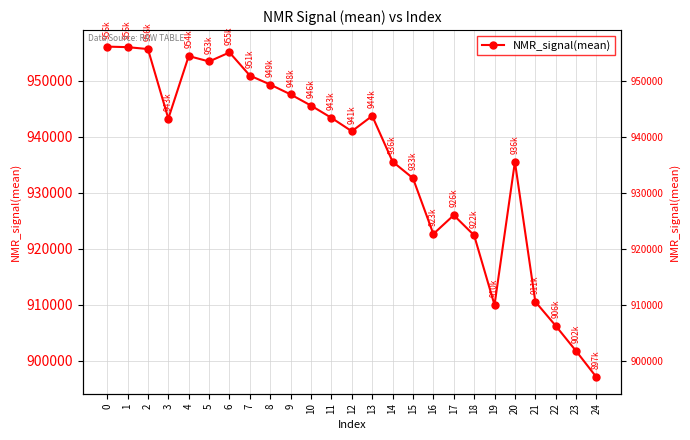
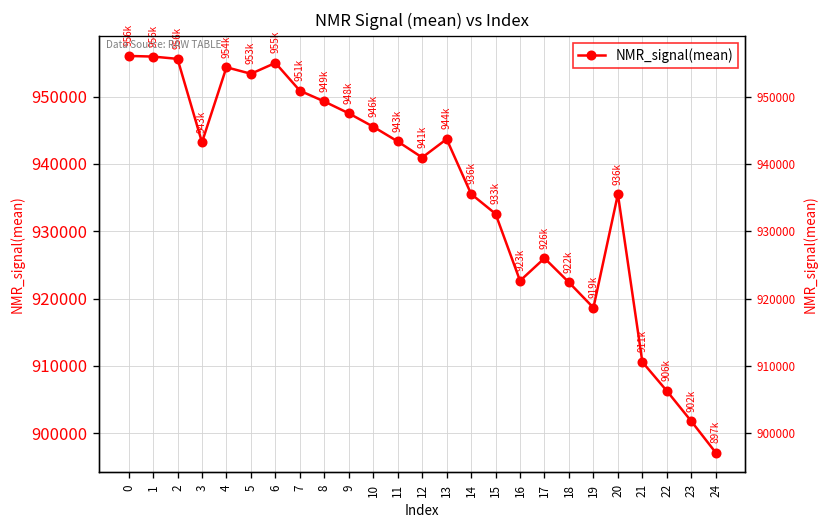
  {
    "3": "943k",
    "4": "954k",
    "5": "953k",
    "6": "955k",
    "7": "951k",
    "8": "949k",
    "9": "948k",
    "10": "946k",
    "11": "943k",
    "12": "941k",
    "13": "944k",
    "14": "936k",
    "15": "933k",
    "16": "923k",
    "17": "926k",
    "18": "922k",
-   "19": "910k",
+   "19": "919k",
    "20": "936k",
    "21": "911k",
    "22": "906k",
    "23": "902k",
    "24": "897k"
  }
